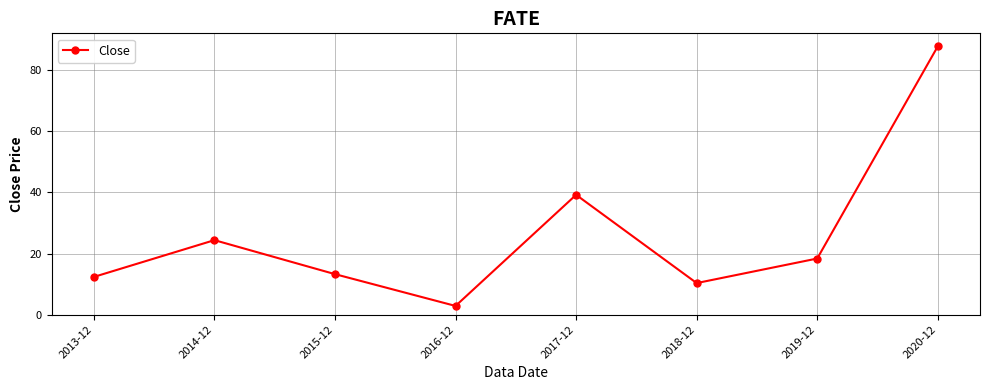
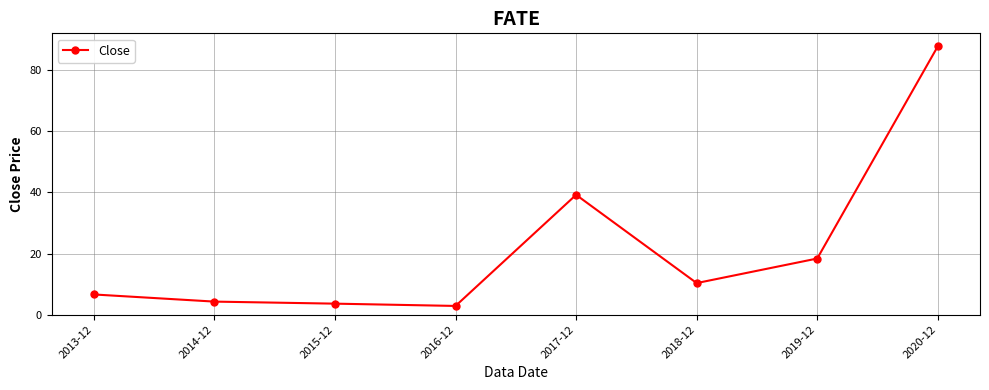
  {
-   "2013-12": 12,
-   "2014-12": 24,
-   "2015-12": 13,
+   "2013-12": 7,
+   "2014-12": 4,
+   "2015-12": 4,
    "2016-12": 3,
    "2017-12": 39,
    "2018-12": 10,
    "2019-12": 18,
    "2020-12": 88
  }
